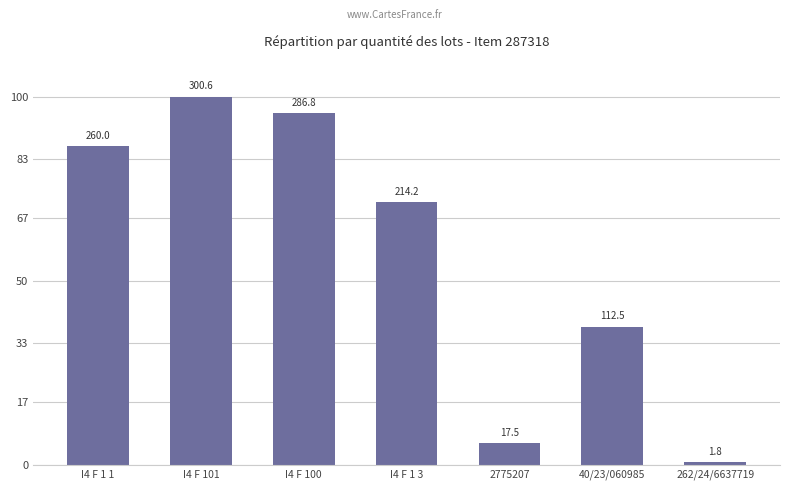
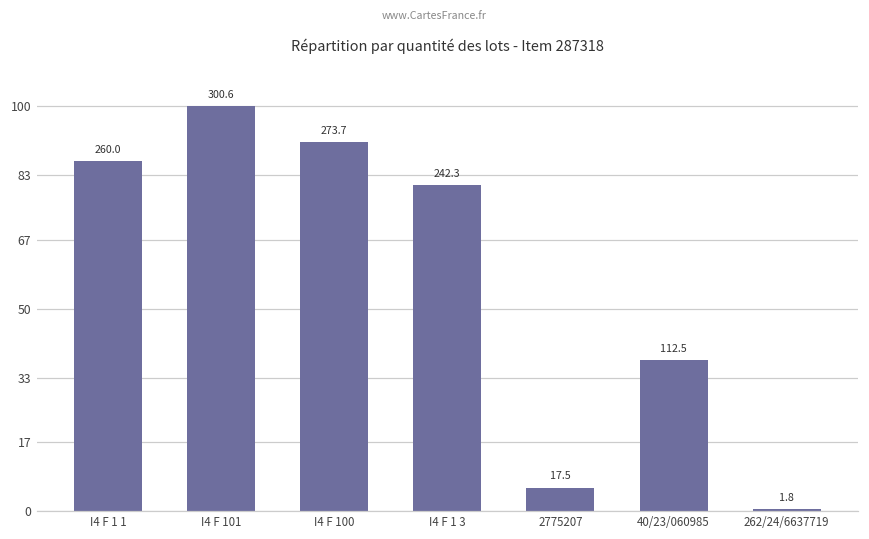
  {
-   "I4 F 100": 286.8,
-   "I4 F 1 3": 214.2
+   "I4 F 100": 273.7,
+   "I4 F 1 3": 242.3
  }
